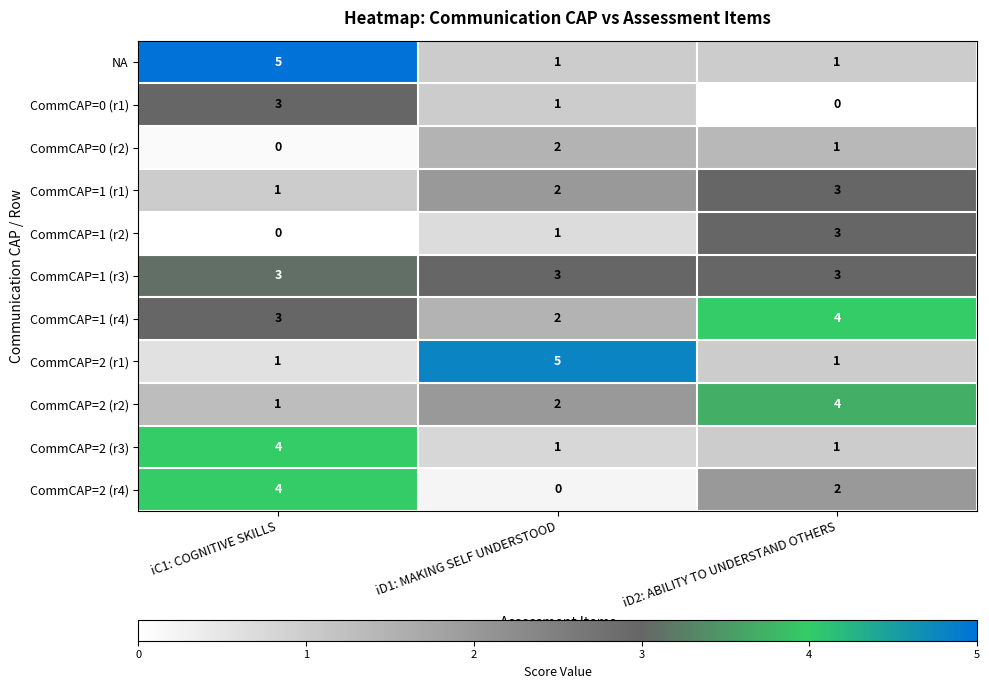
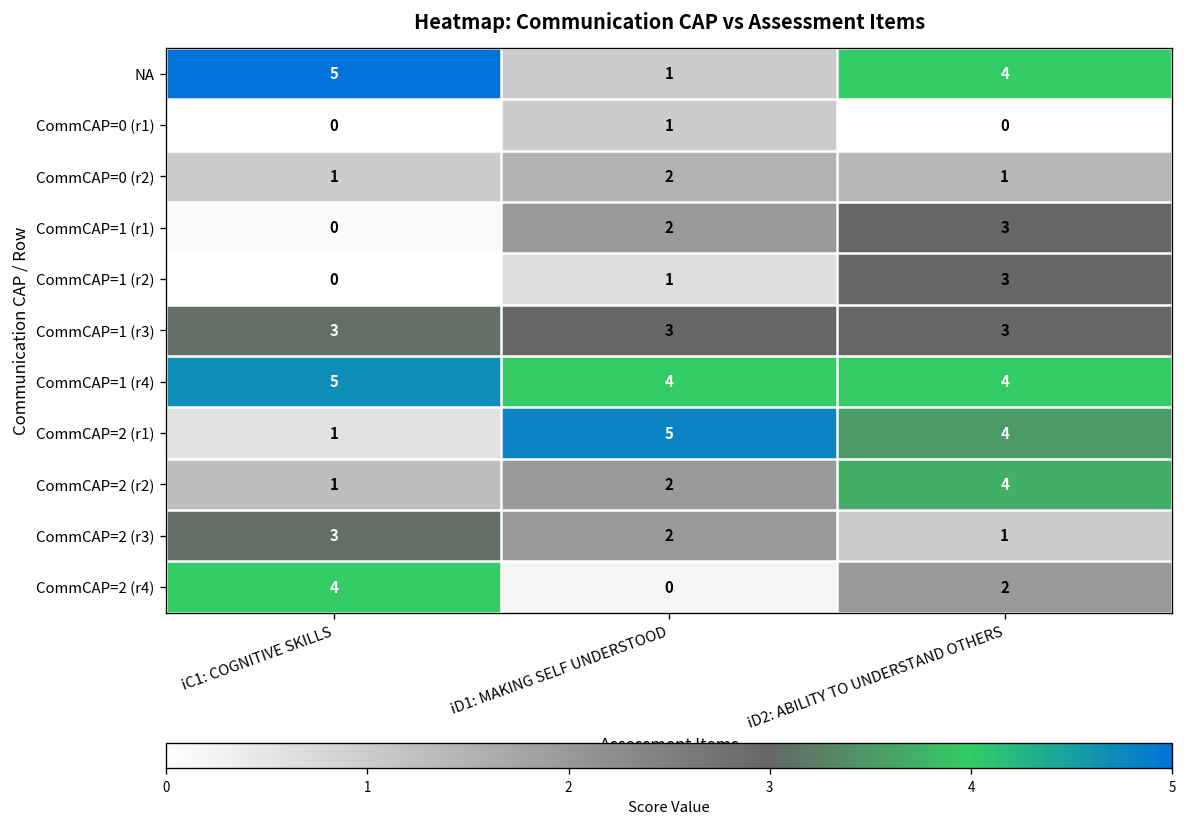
  {
    "NA": {
      "iC1: COGNITIVE SKILLS": 5,
      "iD1: MAKING SELF UNDERSTOOD": 1,
-     "iD2: ABILITY TO UNDERSTAND OTHERS": 1
+     "iD2: ABILITY TO UNDERSTAND OTHERS": 4
    },
    "CommCAP=0 (r1)": {
-     "iC1: COGNITIVE SKILLS": 3,
+     "iC1: COGNITIVE SKILLS": 0,
      "iD1: MAKING SELF UNDERSTOOD": 1,
      "iD2: ABILITY TO UNDERSTAND OTHERS": 0
    },
    "CommCAP=0 (r2)": {
-     "iC1: COGNITIVE SKILLS": 0,
+     "iC1: COGNITIVE SKILLS": 1,
      "iD1: MAKING SELF UNDERSTOOD": 2,
      "iD2: ABILITY TO UNDERSTAND OTHERS": 1
    },
    "CommCAP=1 (r1)": {
-     "iC1: COGNITIVE SKILLS": 1,
+     "iC1: COGNITIVE SKILLS": 0,
      "iD1: MAKING SELF UNDERSTOOD": 2,
      "iD2: ABILITY TO UNDERSTAND OTHERS": 3
    },
    "CommCAP=1 (r2)": {
      "iC1: COGNITIVE SKILLS": 0,
      "iD1: MAKING SELF UNDERSTOOD": 1,
      "iD2: ABILITY TO UNDERSTAND OTHERS": 3
    },
    "CommCAP=1 (r3)": {
      "iC1: COGNITIVE SKILLS": 3,
      "iD1: MAKING SELF UNDERSTOOD": 3,
      "iD2: ABILITY TO UNDERSTAND OTHERS": 3
    },
    "CommCAP=1 (r4)": {
-     "iC1: COGNITIVE SKILLS": 3,
-     "iD1: MAKING SELF UNDERSTOOD": 2,
+     "iC1: COGNITIVE SKILLS": 5,
+     "iD1: MAKING SELF UNDERSTOOD": 4,
      "iD2: ABILITY TO UNDERSTAND OTHERS": 4
    },
    "CommCAP=2 (r1)": {
      "iC1: COGNITIVE SKILLS": 1,
      "iD1: MAKING SELF UNDERSTOOD": 5,
-     "iD2: ABILITY TO UNDERSTAND OTHERS": 1
+     "iD2: ABILITY TO UNDERSTAND OTHERS": 4
    },
    "CommCAP=2 (r2)": {
      "iC1: COGNITIVE SKILLS": 1,
      "iD1: MAKING SELF UNDERSTOOD": 2,
      "iD2: ABILITY TO UNDERSTAND OTHERS": 4
    },
    "CommCAP=2 (r3)": {
-     "iC1: COGNITIVE SKILLS": 4,
-     "iD1: MAKING SELF UNDERSTOOD": 1,
+     "iC1: COGNITIVE SKILLS": 3,
+     "iD1: MAKING SELF UNDERSTOOD": 2,
      "iD2: ABILITY TO UNDERSTAND OTHERS": 1
    },
    "CommCAP=2 (r4)": {
      "iC1: COGNITIVE SKILLS": 4,
      "iD1: MAKING SELF UNDERSTOOD": 0,
      "iD2: ABILITY TO UNDERSTAND OTHERS": 2
    }
  }
